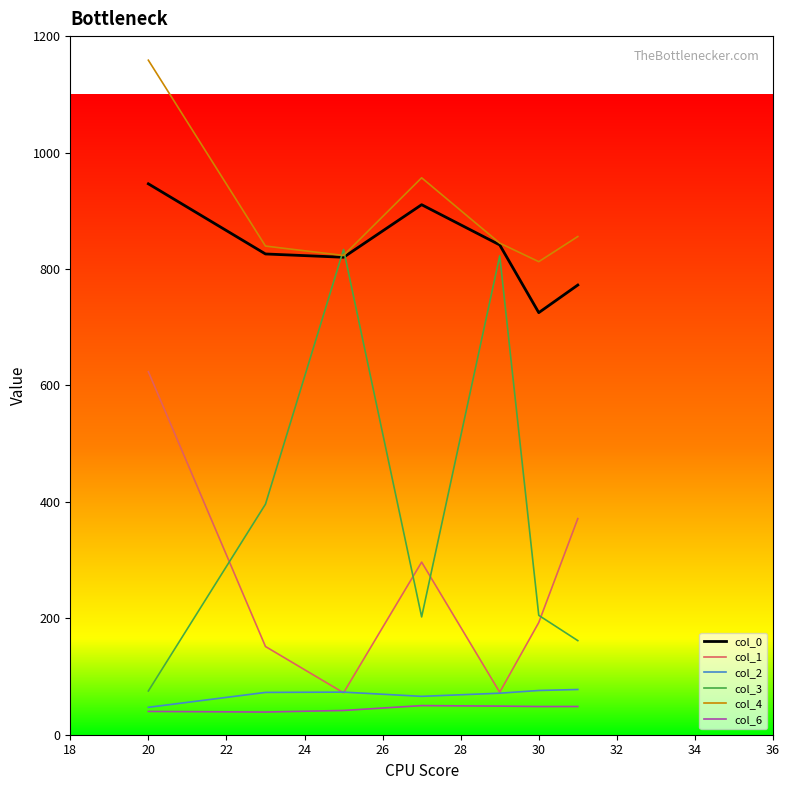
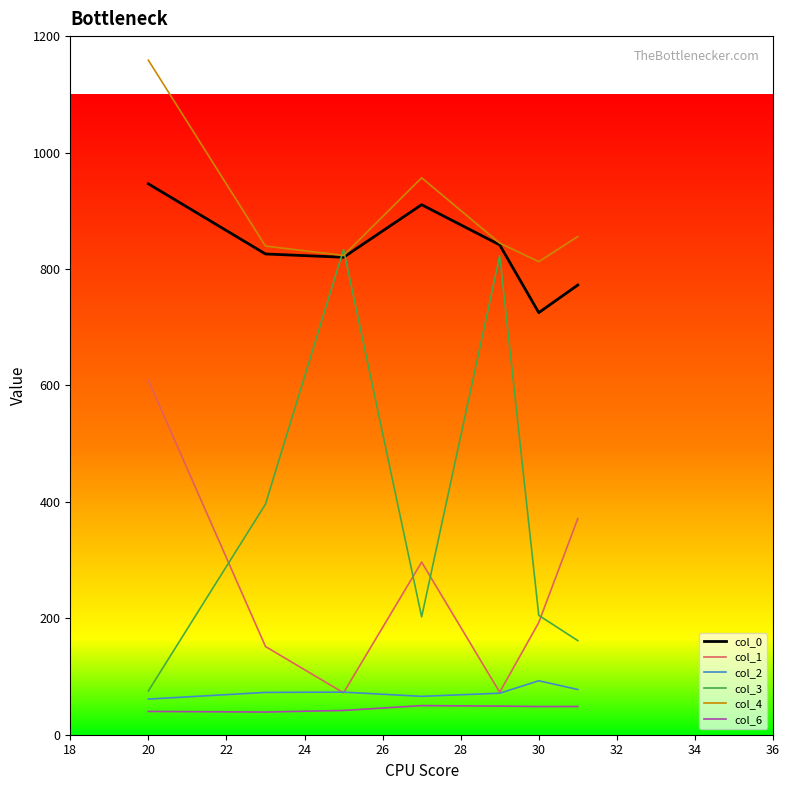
  {
    "col_0": {
      "20": 950,
      "30": 730
    },
    "col_1": {
-     "20": 620,
+     "20": 610,
      "30": 190
    },
    "col_2": {
-     "20": 50,
-     "30": 80
+     "20": 60,
+     "30": 90
    },
    "col_3": {
      "20": 80,
      "30": 210
    },
    "col_4": {
      "20": 1160,
      "30": 810
    },
    "col_6": {
      "20": 40,
      "30": 50
    }
  }
